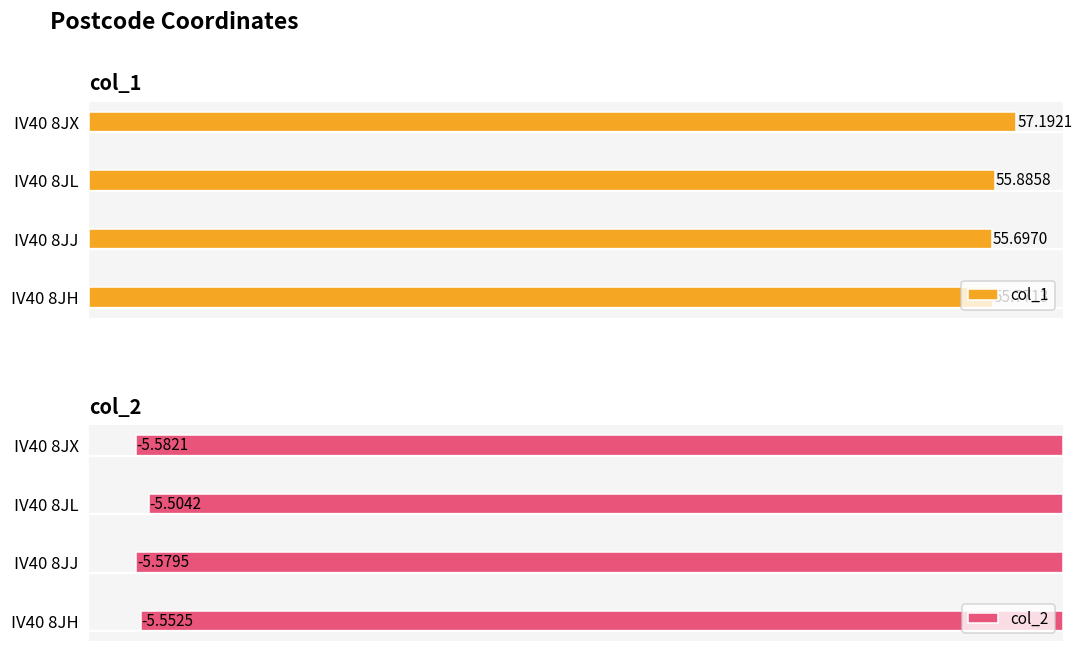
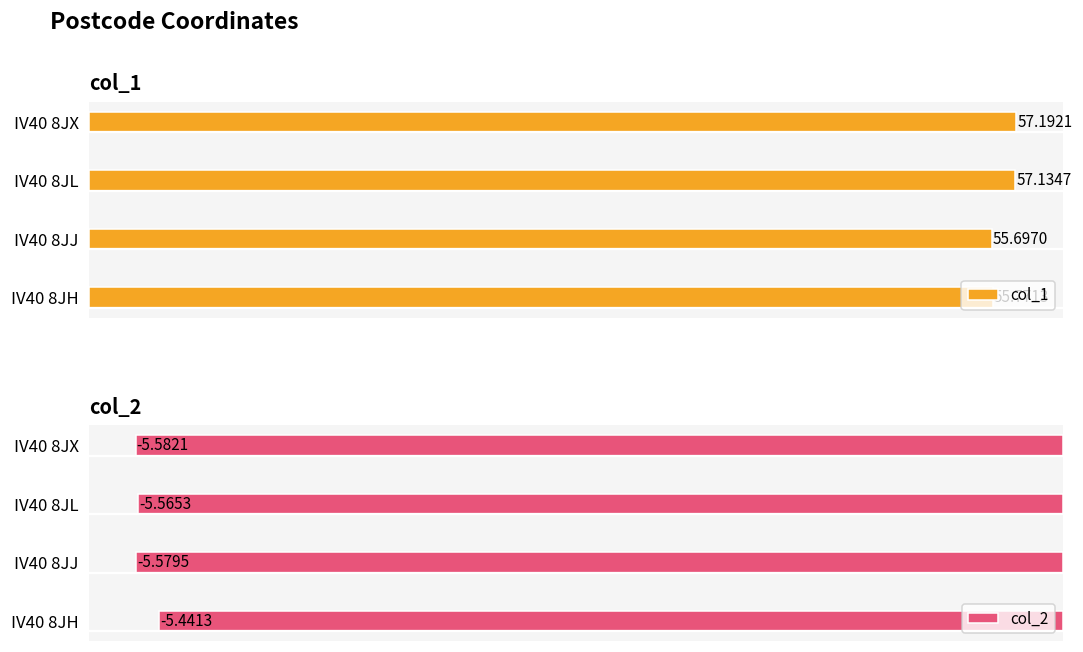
  {
    "col_1": {
      "IV40 8JX": 57.1921,
-     "IV40 8JL": 55.8858,
+     "IV40 8JL": 57.1347,
      "IV40 8JJ": 55.6970
    },
    "col_2": {
      "IV40 8JX": -5.5821,
-     "IV40 8JL": -5.5042,
+     "IV40 8JL": -5.5653,
      "IV40 8JJ": -5.5795,
-     "IV40 8JH": -5.5525
+     "IV40 8JH": -5.4413
    }
  }
